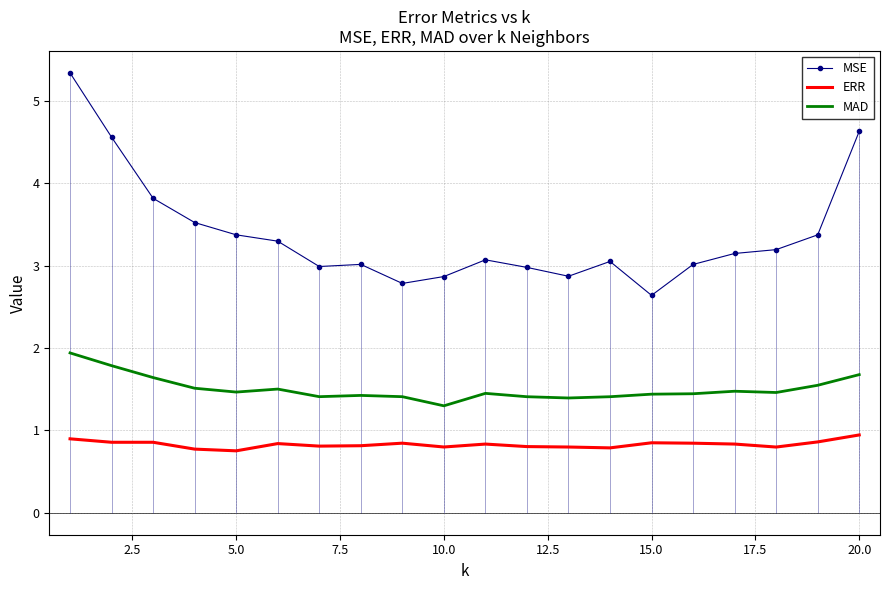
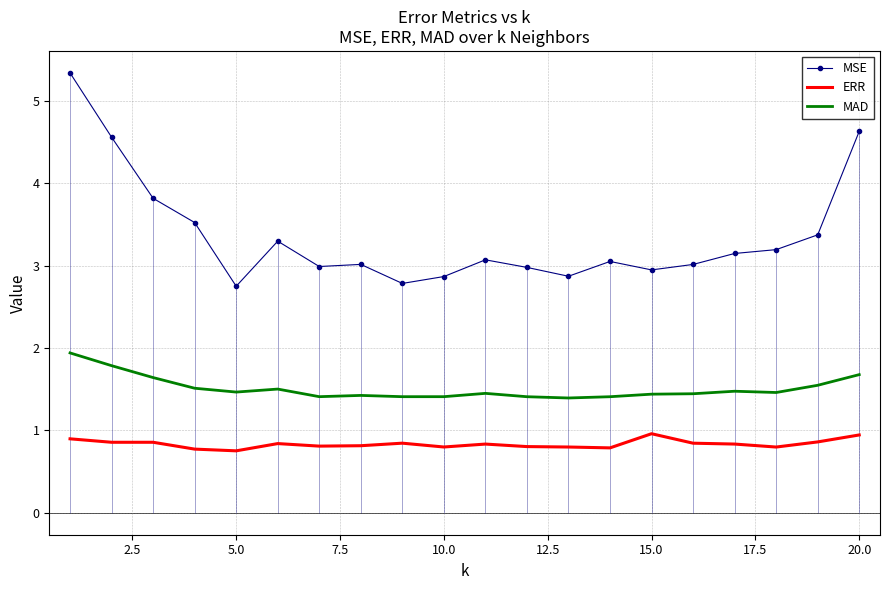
  {
    "MSE": {
-     "5.0": 3.4,
+     "5.0": 2.7,
      "10.0": 2.9,
-     "15.0": 2.6,
+     "15.0": 2.9,
      "20.0": 4.6
    },
    "ERR": {
      "5.0": 0.8,
      "10.0": 0.8,
-     "15.0": 0.8,
+     "15.0": 1.0,
      "20.0": 0.9
    },
    "MAD": {
      "5.0": 1.5,
-     "10.0": 1.3,
+     "10.0": 1.4,
      "15.0": 1.4,
      "20.0": 1.7
    }
  }
